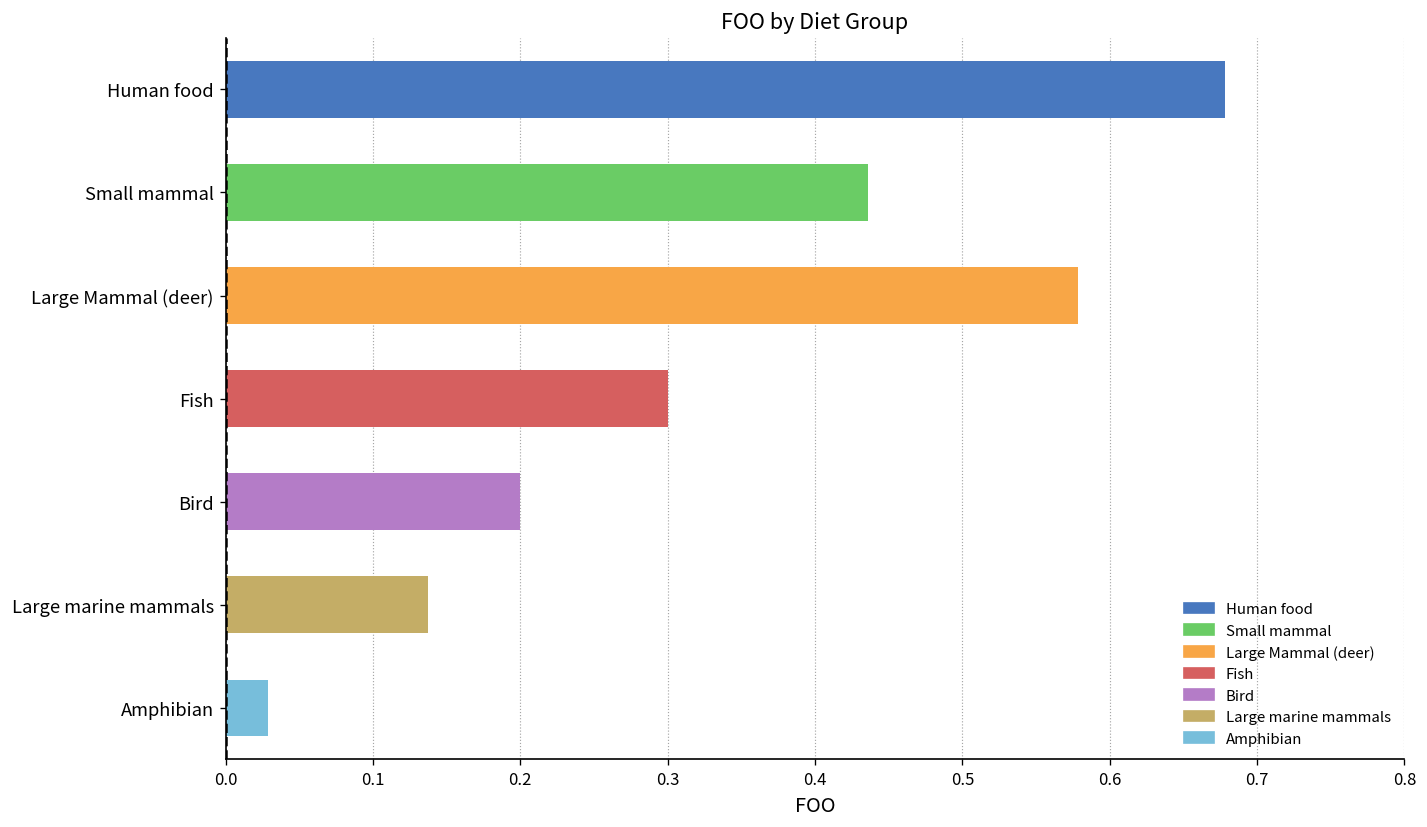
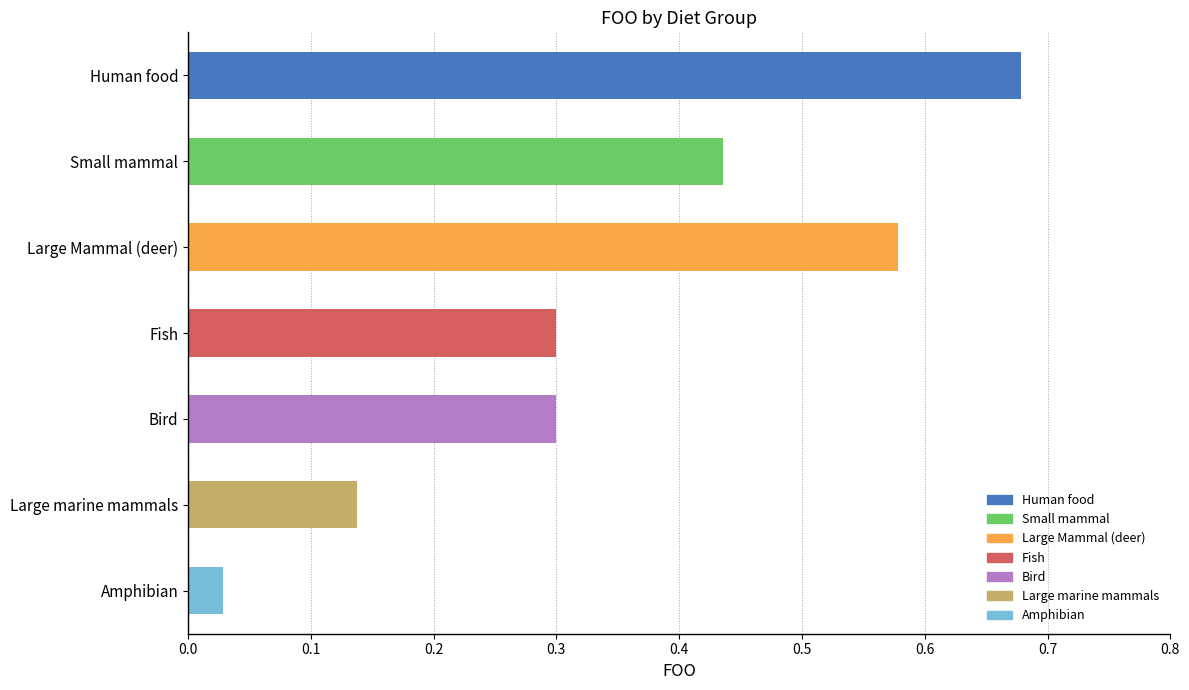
  {
    "Human food": 0.679,
    "Small mammal": 0.436,
    "Large Mammal (deer)": 0.579,
    "Fish": 0.3,
-   "Bird": 0.2,
+   "Bird": 0.3,
    "Large marine mammals": 0.138,
    "Amphibian": 0.029
  }
